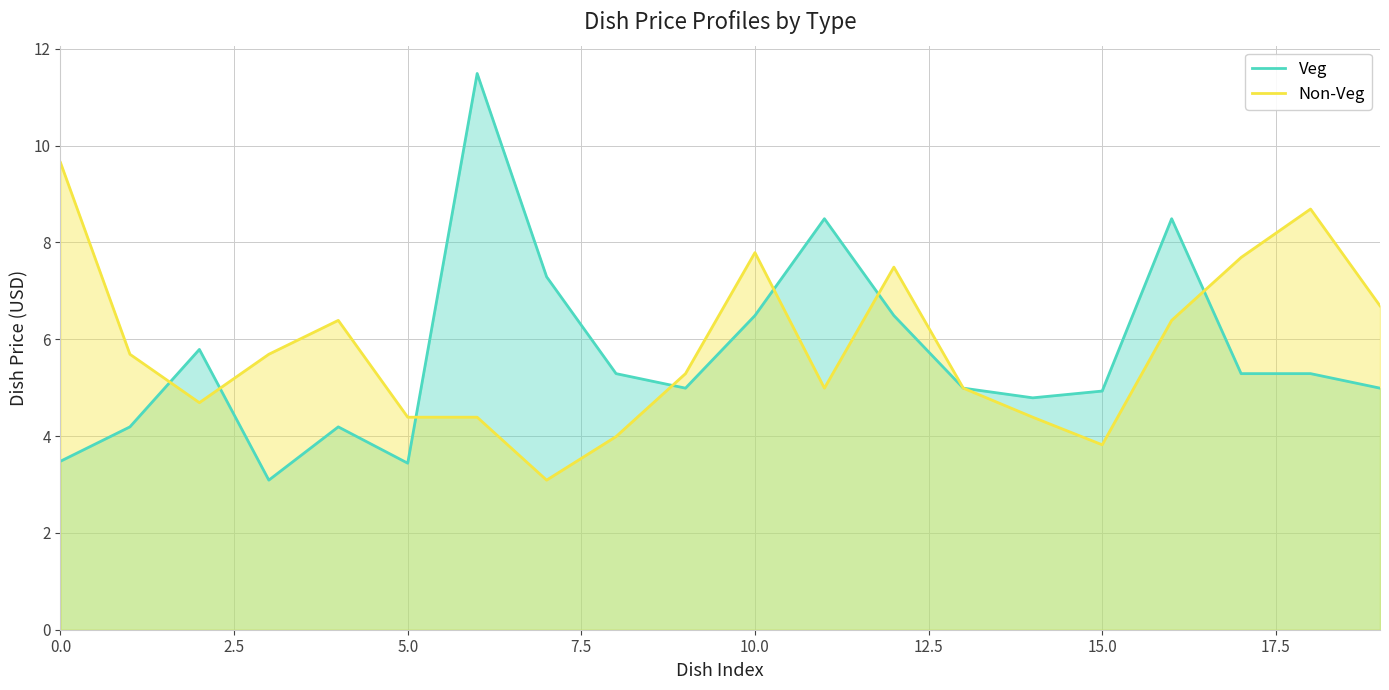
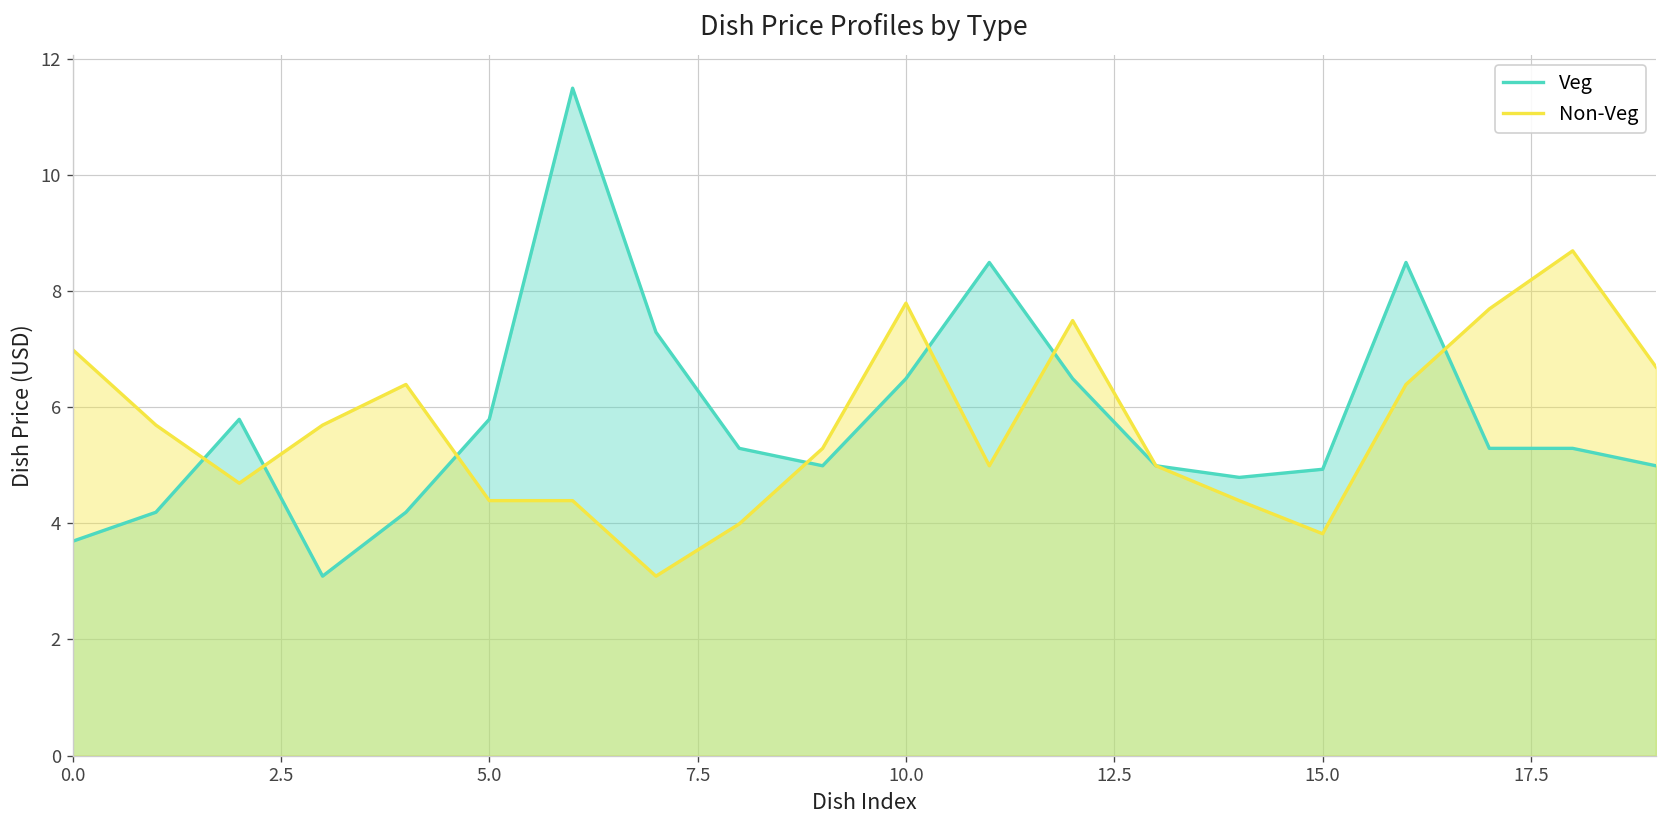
  {
    "Veg": {
-     "0.0": 3.5,
-     "5.0": 3.4,
+     "0.0": 3.7,
+     "5.0": 5.8,
      "10.0": 6.5,
      "15.0": 4.9
    },
    "Non-Veg": {
-     "0.0": 9.7,
+     "0.0": 7.0,
      "5.0": 4.4,
      "10.0": 7.8,
      "15.0": 3.8
    }
  }
